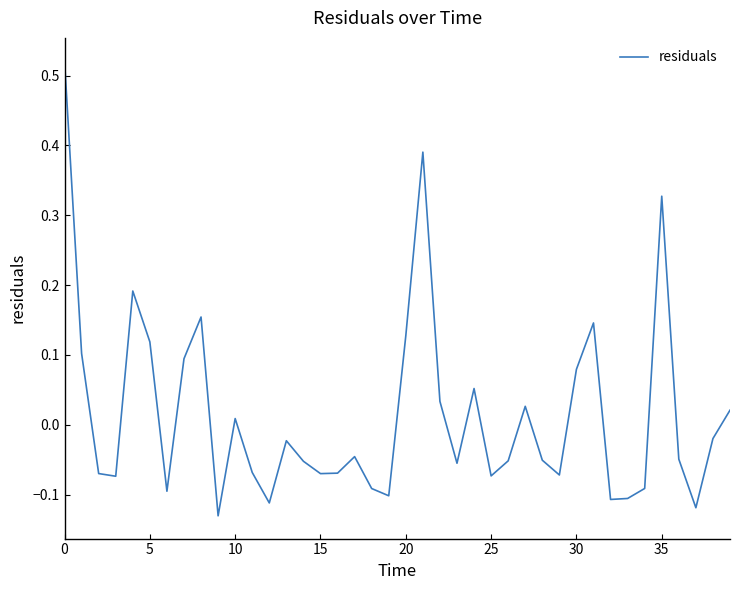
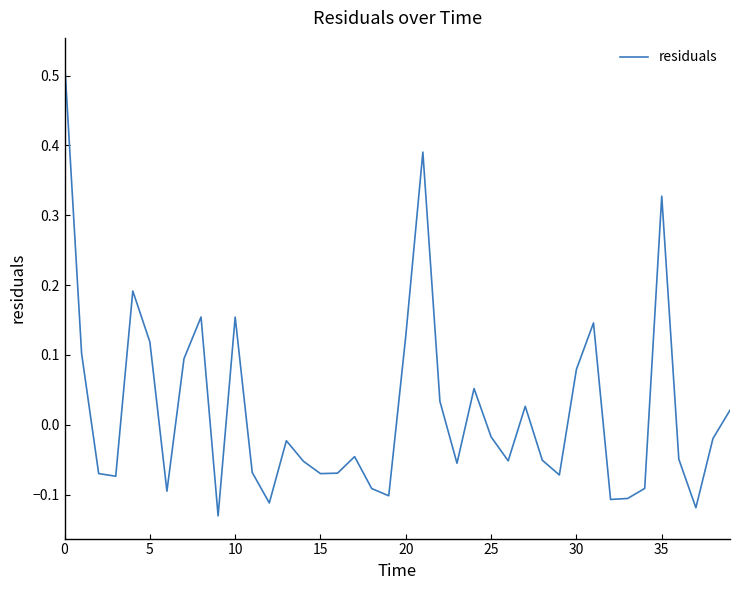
  {
    "0": 0.52,
    "5": 0.12,
-   "10": 0.01,
+   "10": 0.15,
    "15": -0.07,
    "20": 0.13,
-   "25": -0.07,
+   "25": -0.02,
    "30": 0.08,
    "35": 0.33
  }
